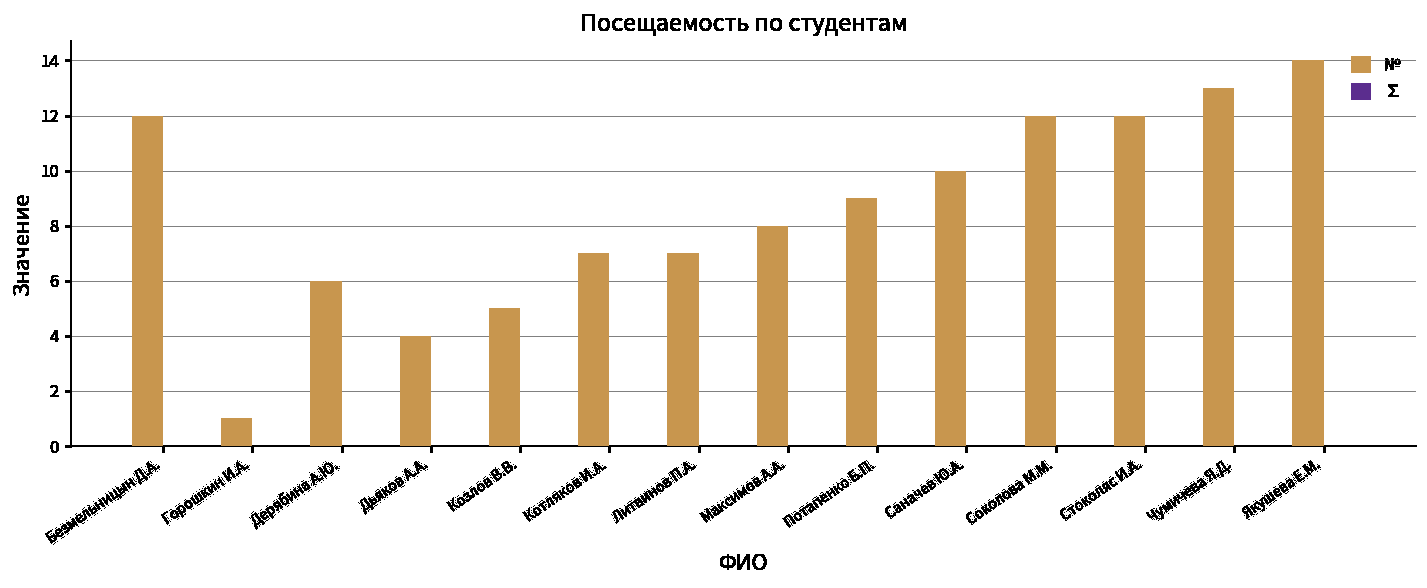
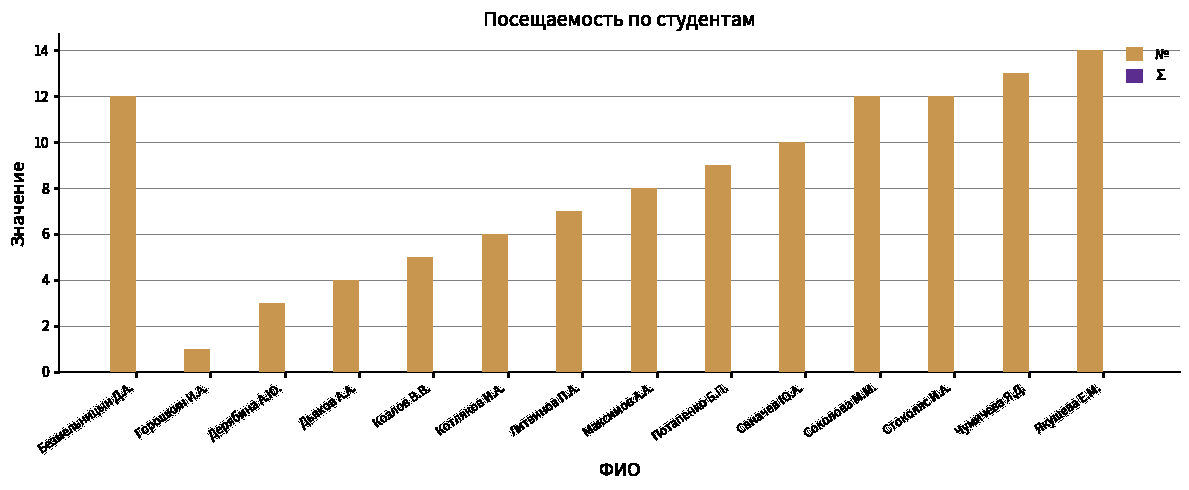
  {
    "№": {
      "Безмельницын Д.А.": 12,
      "Горошкин И.А.": 1,
-     "Дерябина А.Ю.": 6,
+     "Дерябина А.Ю.": 3,
      "Дьяков А.А.": 4,
      "Козлов В.В.": 5,
-     "Котляков И.А.": 7,
+     "Котляков И.А.": 6,
      "Литвинов П.А.": 7,
      "Максимов А.А.": 8,
      "Потапенко Б.П.": 9,
      "Саначев Ю.А.": 10,
      "Соколова М.М.": 12,
      "Стоколяс И.А.": 12,
      "Чумичева Я.Д.": 13,
      "Якушева Е.М.": 14
    },
    "∑": {
      "Безмельницын Д.А.": 0,
      "Горошкин И.А.": 0,
      "Дерябина А.Ю.": 0,
      "Дьяков А.А.": 0,
      "Козлов В.В.": 0,
      "Котляков И.А.": 0,
      "Литвинов П.А.": 0,
      "Максимов А.А.": 0,
      "Потапенко Б.П.": 0,
      "Саначев Ю.А.": 0,
      "Соколова М.М.": 0,
      "Стоколяс И.А.": 0,
      "Чумичева Я.Д.": 0,
      "Якушева Е.М.": 0
    }
  }
